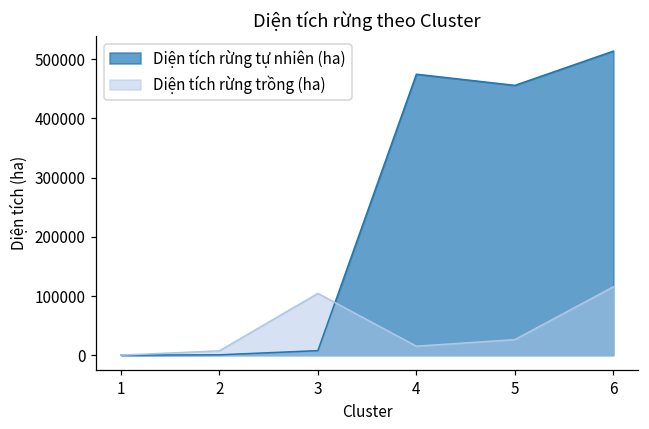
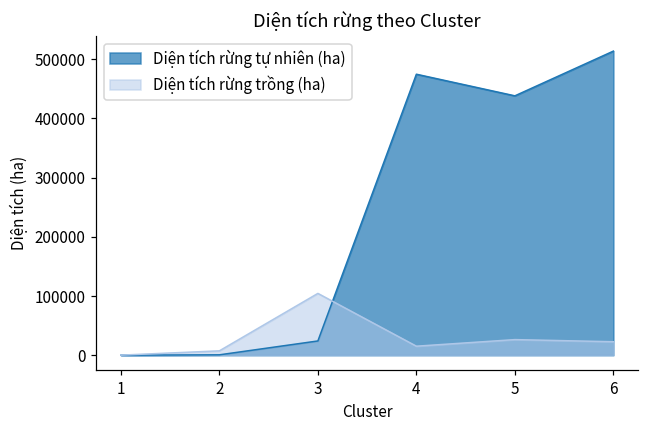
  {
    "Diện tích rừng tự nhiên (ha)": {
      "2": 0,
-     "3": 10000,
+     "3": 20000,
      "4": 470000,
-     "5": 460000,
+     "5": 440000,
      "6": 510000
    },
    "Diện tích rừng trồng (ha)": {
      "2": 10000,
      "3": 100000,
      "4": 20000,
      "5": 30000,
-     "6": 120000
+     "6": 20000
    }
  }
